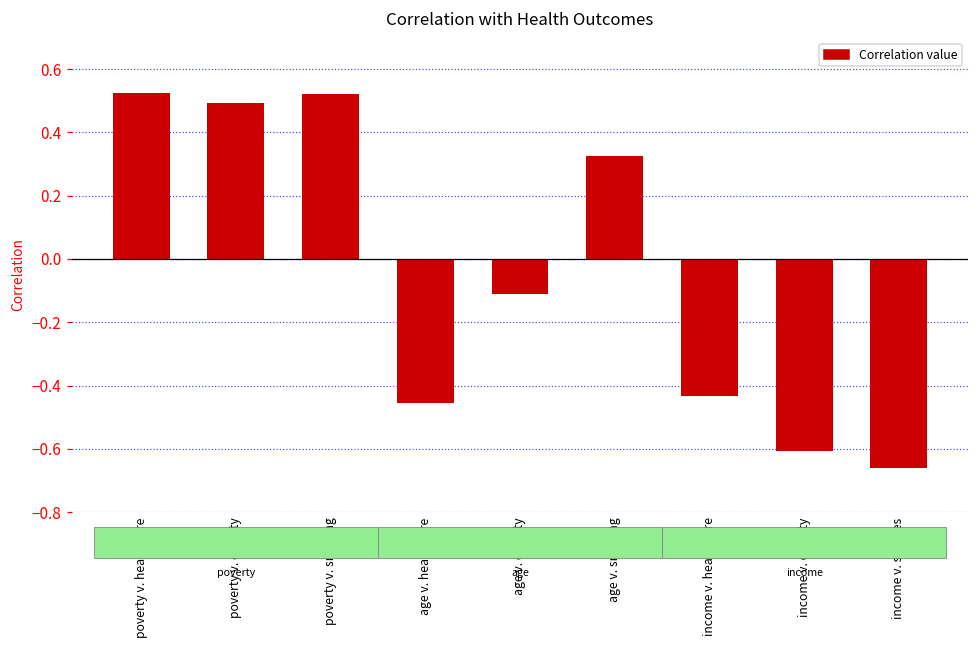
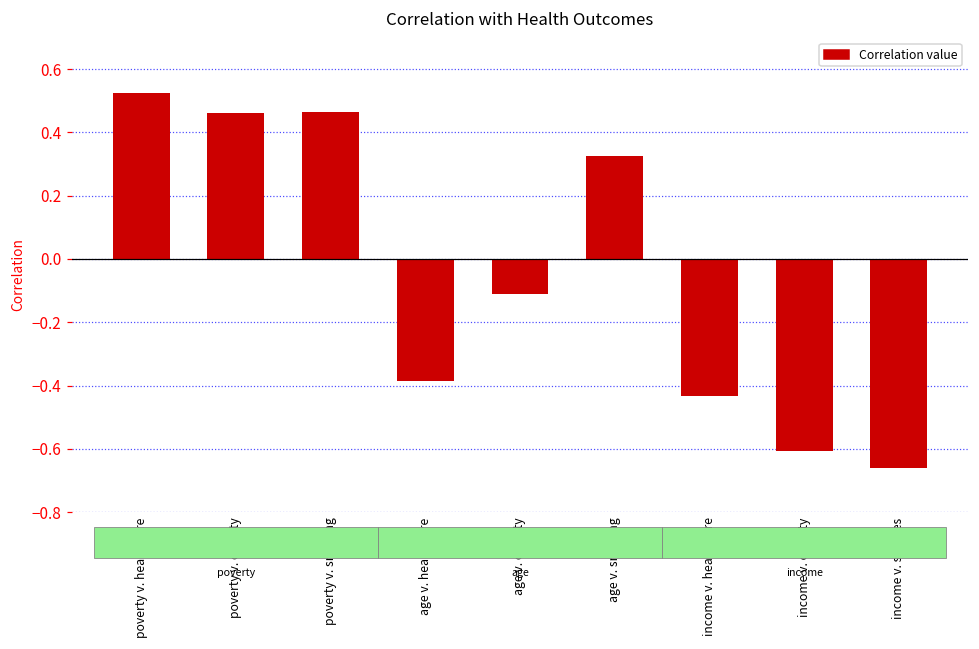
  {
    "poverty v. healthcare": 0.52,
-   "poverty v. obesity": 0.49,
-   "poverty v. smoking": 0.52,
-   "age v. healthcare": -0.45,
+   "poverty v. obesity": 0.46,
+   "poverty v. smoking": 0.46,
+   "age v. healthcare": -0.39,
    "age v. obesity": -0.11,
    "age v. smoking": 0.33,
    "income v. healthcare": -0.43,
    "income v. obesity": -0.61,
    "income v. smokes": -0.66
  }
